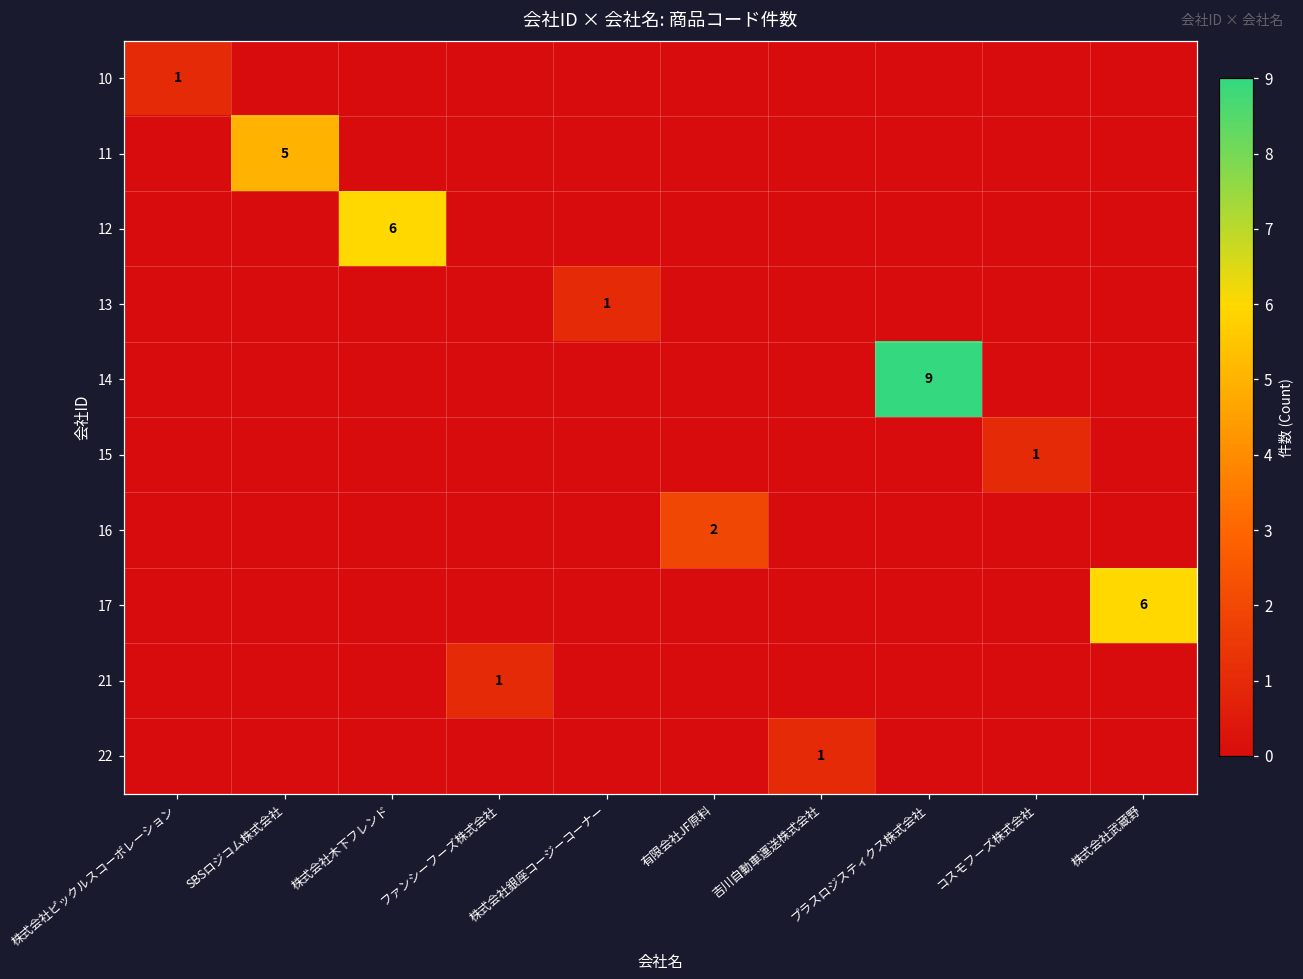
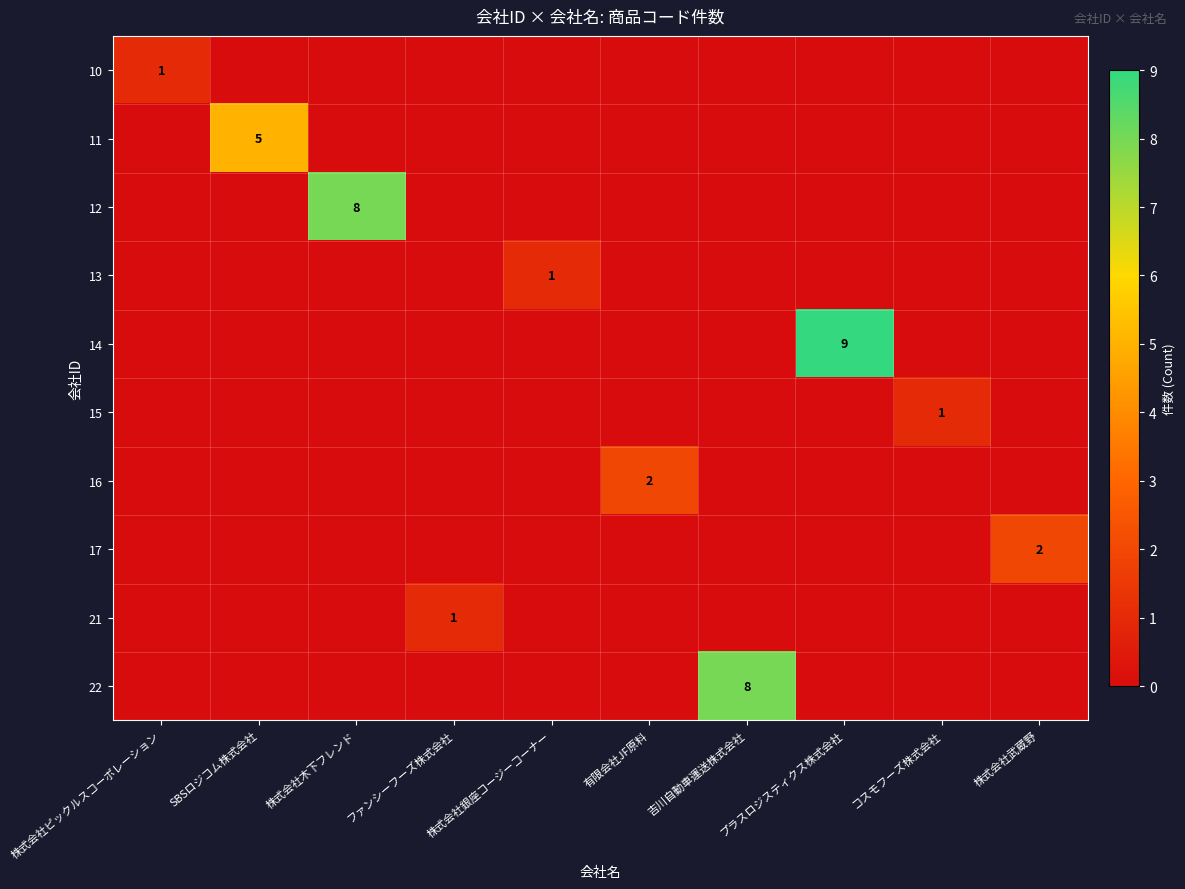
  {
    "10": {
      "株式会社ピックルスコーポレーション": 1
    },
    "11": {
      "SBSロジコム株式会社": 5
    },
    "12": {
-     "株式会社木下フレンド": 6
+     "株式会社木下フレンド": 8
    },
    "13": {
      "株式会社銀座コージーコーナー": 1
    },
    "14": {
      "プラスロジスティクス株式会社": 9
    },
    "15": {
      "コスモフーズ株式会社": 1
    },
    "16": {
      "有限会社JF原料": 2
    },
    "17": {
-     "株式会社武蔵野": 6
+     "株式会社武蔵野": 2
    },
    "21": {
      "ファンシーフーズ株式会社": 1
    },
    "22": {
-     "吉川自動車運送株式会社": 1
+     "吉川自動車運送株式会社": 8
    }
  }
